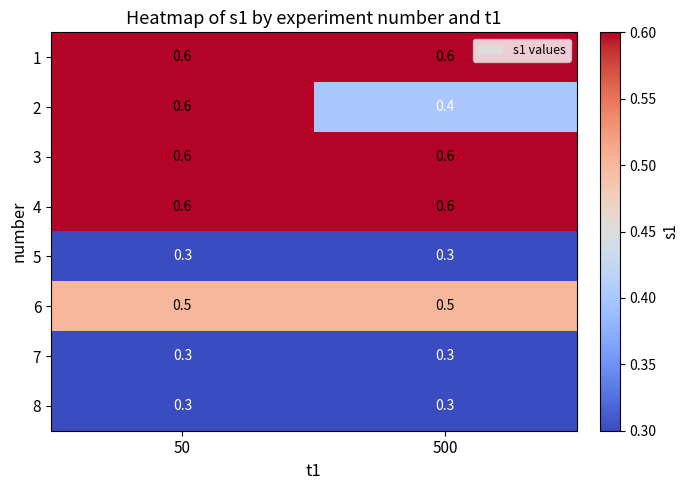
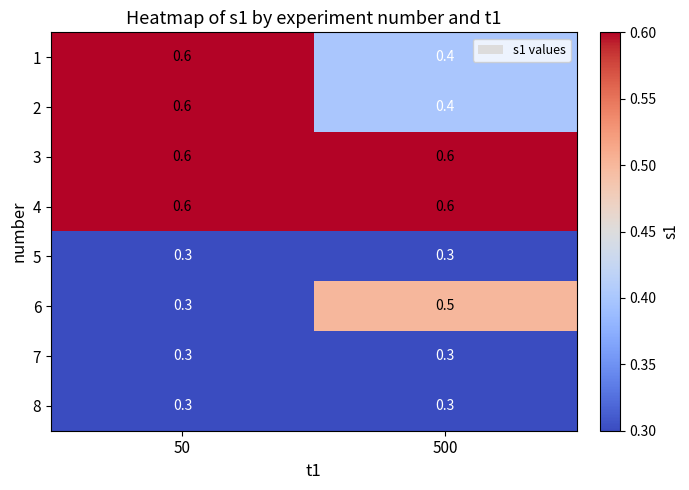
  {
    "1": {
      "50": 0.6,
-     "500": 0.6
+     "500": 0.4
    },
    "2": {
      "50": 0.6,
      "500": 0.4
    },
    "3": {
      "50": 0.6,
      "500": 0.6
    },
    "4": {
      "50": 0.6,
      "500": 0.6
    },
    "5": {
      "50": 0.3,
      "500": 0.3
    },
    "6": {
-     "50": 0.5,
+     "50": 0.3,
      "500": 0.5
    },
    "7": {
      "50": 0.3,
      "500": 0.3
    },
    "8": {
      "50": 0.3,
      "500": 0.3
    }
  }
